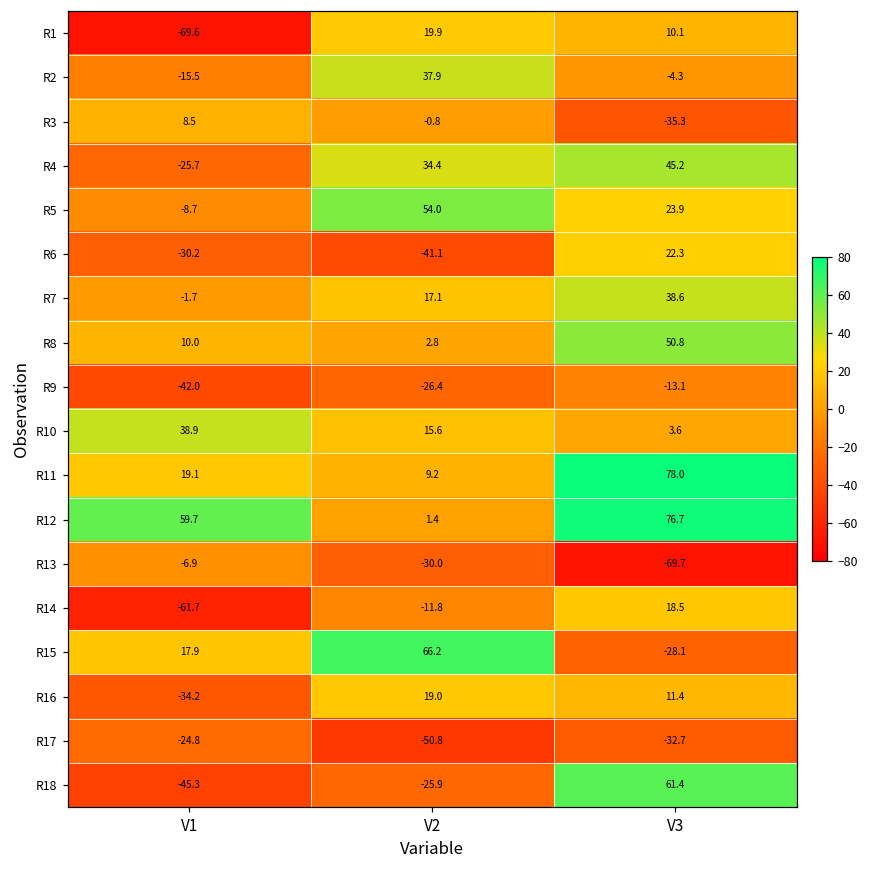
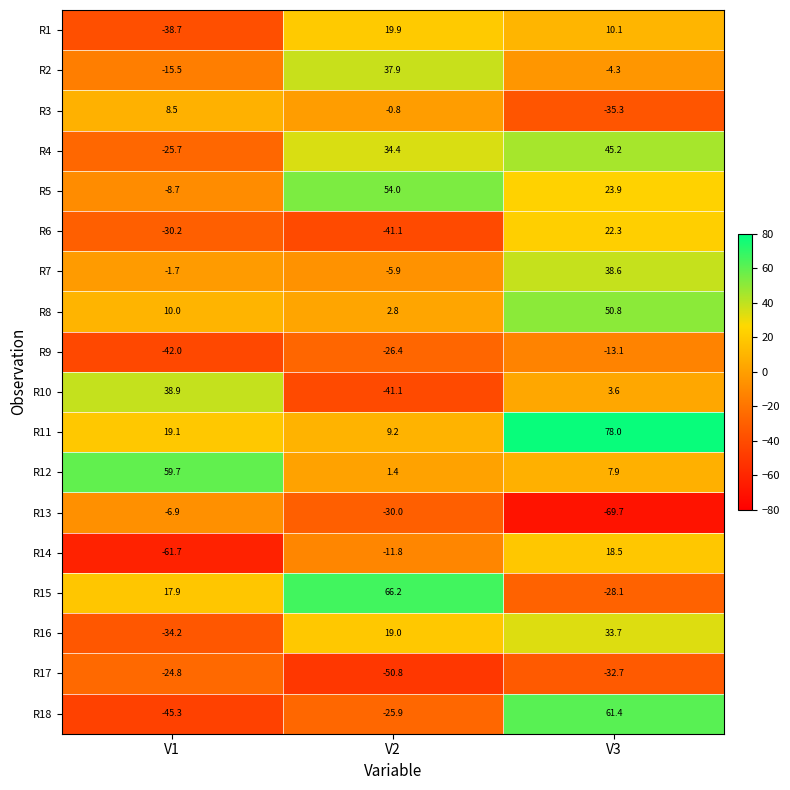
  {
    "R1": {
-     "V1": -69.6,
+     "V1": -38.7,
      "V2": 19.9,
      "V3": 10.1
    },
    "R2": {
      "V1": -15.5,
      "V2": 37.9,
      "V3": -4.3
    },
    "R3": {
      "V1": 8.5,
      "V2": -0.8,
      "V3": -35.3
    },
    "R4": {
      "V1": -25.7,
      "V2": 34.4,
      "V3": 45.2
    },
    "R5": {
      "V1": -8.7,
      "V2": 54.0,
      "V3": 23.9
    },
    "R6": {
      "V1": -30.2,
      "V2": -41.1,
      "V3": 22.3
    },
    "R7": {
      "V1": -1.7,
-     "V2": 17.1,
+     "V2": -5.9,
      "V3": 38.6
    },
    "R8": {
      "V1": 10.0,
      "V2": 2.8,
      "V3": 50.8
    },
    "R9": {
      "V1": -42.0,
      "V2": -26.4,
      "V3": -13.1
    },
    "R10": {
      "V1": 38.9,
-     "V2": 15.6,
+     "V2": -41.1,
      "V3": 3.6
    },
    "R11": {
      "V1": 19.1,
      "V2": 9.2,
      "V3": 78.0
    },
    "R12": {
      "V1": 59.7,
      "V2": 1.4,
-     "V3": 76.7
+     "V3": 7.9
    },
    "R13": {
      "V1": -6.9,
      "V2": -30.0,
      "V3": -69.7
    },
    "R14": {
      "V1": -61.7,
      "V2": -11.8,
      "V3": 18.5
    },
    "R15": {
      "V1": 17.9,
      "V2": 66.2,
      "V3": -28.1
    },
    "R16": {
      "V1": -34.2,
      "V2": 19.0,
-     "V3": 11.4
+     "V3": 33.7
    },
    "R17": {
      "V1": -24.8,
      "V2": -50.8,
      "V3": -32.7
    },
    "R18": {
      "V1": -45.3,
      "V2": -25.9,
      "V3": 61.4
    }
  }
